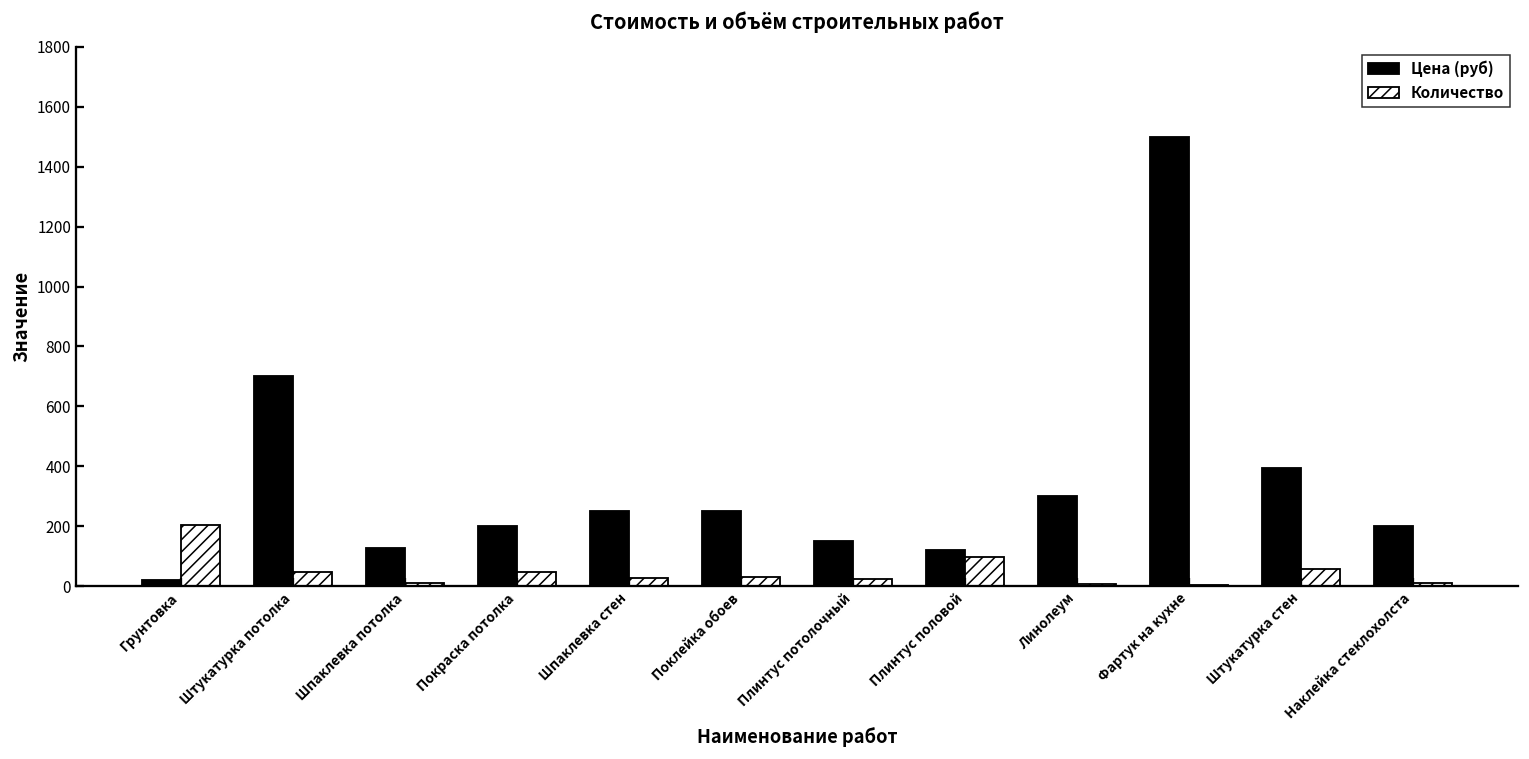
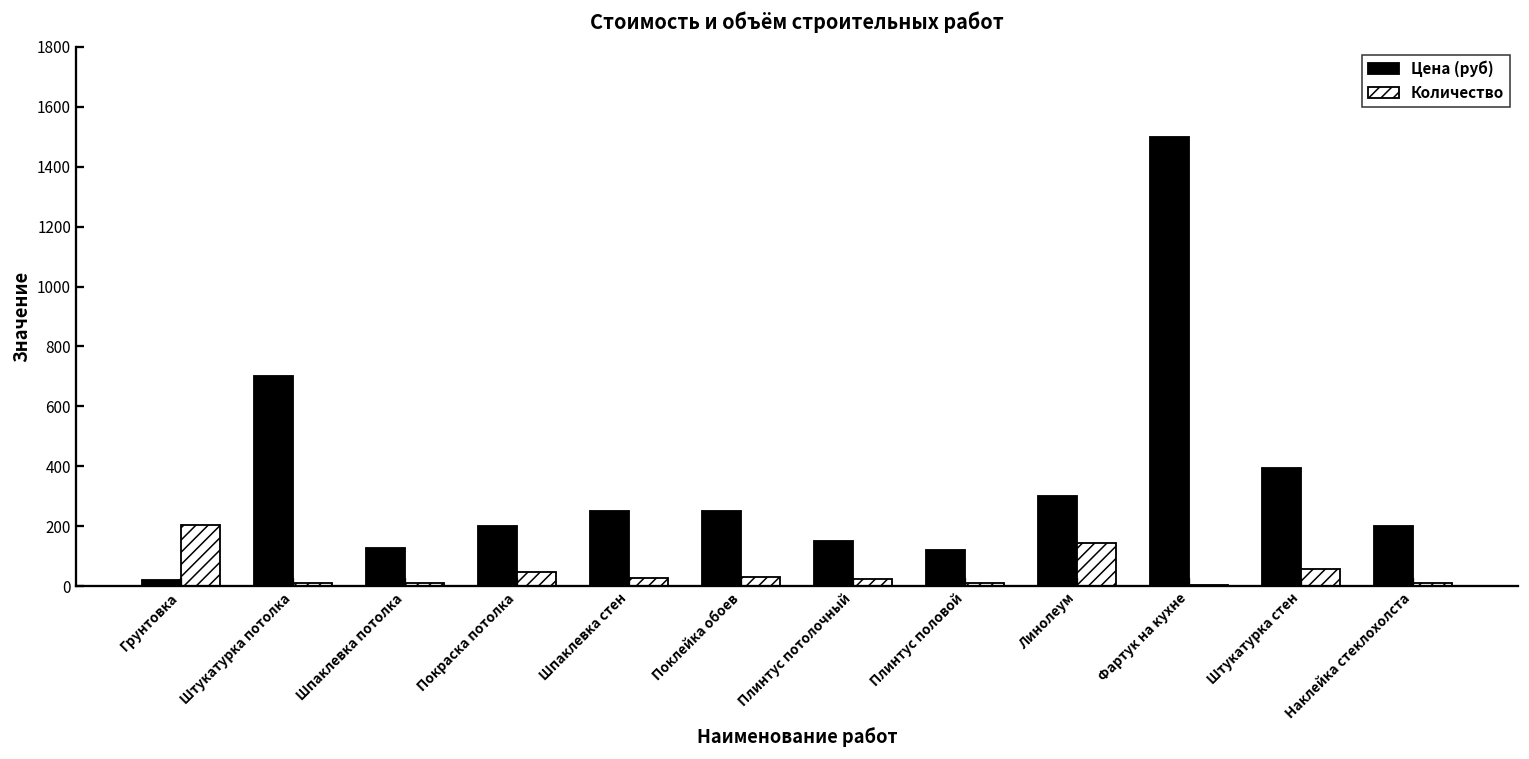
  {
    "Цена (руб)": {
      "Грунтовка": 20,
      "Штукатурка потолка": 700,
      "Шпаклевка потолка": 130,
      "Покраска потолка": 200,
      "Шпаклевка стен": 250,
      "Поклейка обоев": 250,
      "Плинтус потолочный": 150,
      "Плинтус половой": 120,
      "Линолеум": 300,
      "Фартук на кухне": 1500,
      "Штукатурка стен": 400,
      "Наклейка стеклохолста": 200
    },
    "Количество": {
      "Грунтовка": 210,
-     "Штукатурка потолка": 50,
+     "Штукатурка потолка": 10,
      "Шпаклевка потолка": 10,
      "Покраска потолка": 50,
      "Шпаклевка стен": 30,
      "Поклейка обоев": 30,
      "Плинтус потолочный": 20,
-     "Плинтус половой": 100,
-     "Линолеум": 10,
+     "Плинтус половой": 10,
+     "Линолеум": 140,
      "Штукатурка стен": 60,
      "Наклейка стеклохолста": 10
    }
  }
